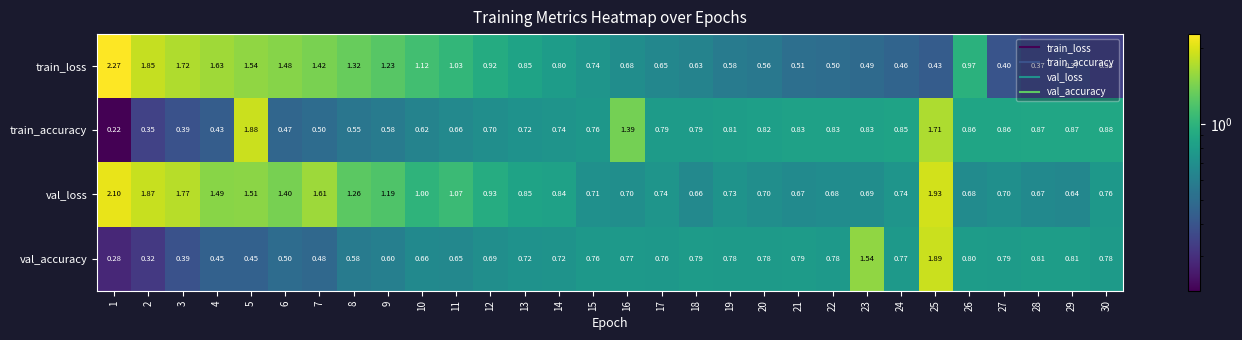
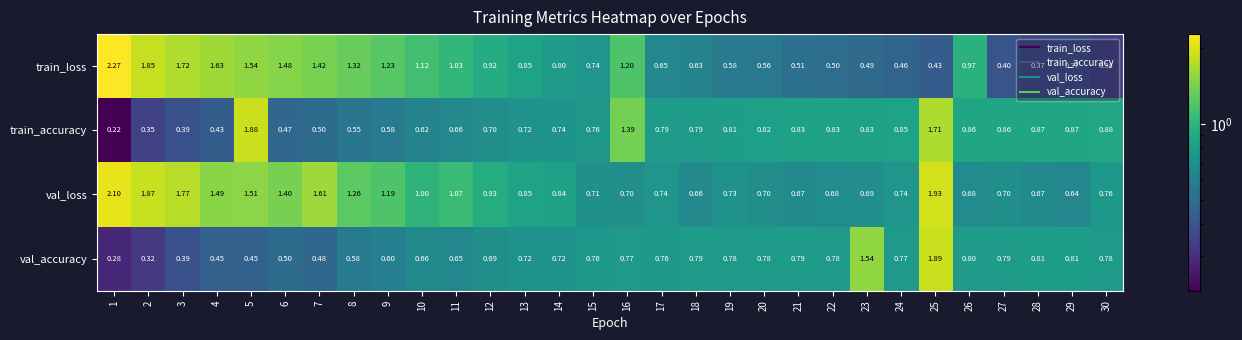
  {
    "train_loss": {
      "1": 2.27,
      "2": 1.85,
      "3": 1.72,
      "4": 1.63,
      "5": 1.54,
      "6": 1.48,
      "7": 1.42,
      "8": 1.32,
      "9": 1.23,
      "10": 1.12,
      "11": 1.03,
      "12": 0.92,
      "13": 0.85,
      "14": 0.80,
      "15": 0.74,
-     "16": 0.68,
+     "16": 1.20,
      "17": 0.65,
      "18": 0.63,
      "19": 0.58,
      "20": 0.56,
      "21": 0.51,
      "22": 0.50,
      "23": 0.49,
      "24": 0.46,
      "25": 0.43,
      "26": 0.97,
      "27": 0.40
    },
    "train_accuracy": {
      "1": 0.22,
      "2": 0.35,
      "3": 0.39,
      "4": 0.43,
      "5": 1.88,
      "6": 0.47,
      "7": 0.50,
      "8": 0.55,
      "9": 0.58,
      "10": 0.62,
      "11": 0.66,
      "12": 0.70,
      "13": 0.72,
      "14": 0.74,
      "15": 0.76,
      "16": 1.39,
      "17": 0.79,
      "18": 0.79,
      "19": 0.81,
      "20": 0.82,
      "21": 0.83,
      "22": 0.83,
      "23": 0.83,
      "24": 0.85,
      "25": 1.71,
      "26": 0.86,
      "27": 0.86,
      "28": 0.87,
      "29": 0.87,
      "30": 0.88
    },
    "val_loss": {
      "1": 2.10,
      "2": 1.87,
      "3": 1.77,
      "4": 1.49,
      "5": 1.51,
      "6": 1.40,
      "7": 1.61,
      "8": 1.26,
      "9": 1.19,
      "10": 1.00,
      "11": 1.07,
      "12": 0.93,
      "13": 0.85,
      "14": 0.84,
      "15": 0.71,
      "16": 0.70,
      "17": 0.74,
      "18": 0.66,
      "19": 0.73,
      "20": 0.70,
      "21": 0.67,
      "22": 0.68,
      "23": 0.69,
      "24": 0.74,
      "25": 1.93,
      "26": 0.68,
      "27": 0.70,
      "28": 0.67,
      "29": 0.64,
      "30": 0.76
    },
    "val_accuracy": {
      "1": 0.28,
      "2": 0.32,
      "3": 0.39,
      "4": 0.45,
      "5": 0.45,
      "6": 0.50,
      "7": 0.48,
      "8": 0.58,
      "9": 0.60,
      "10": 0.66,
      "11": 0.65,
      "12": 0.69,
      "13": 0.72,
      "14": 0.72,
      "15": 0.76,
      "16": 0.77,
      "17": 0.76,
      "18": 0.79,
      "19": 0.78,
      "20": 0.78,
      "21": 0.79,
      "22": 0.78,
      "23": 1.54,
      "24": 0.77,
      "25": 1.89,
      "26": 0.80,
      "27": 0.79,
      "28": 0.81,
      "29": 0.81,
      "30": 0.78
    }
  }
